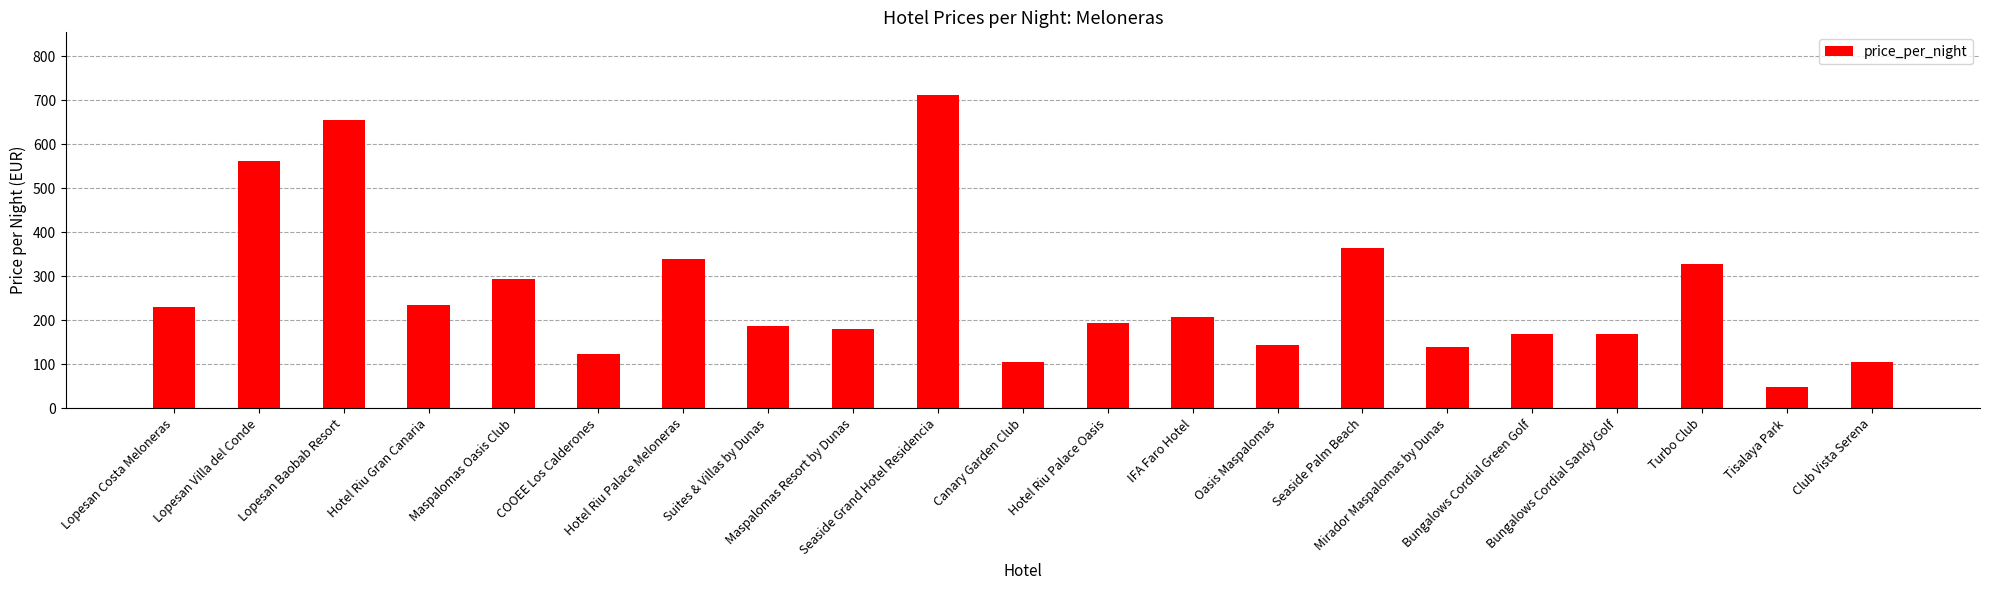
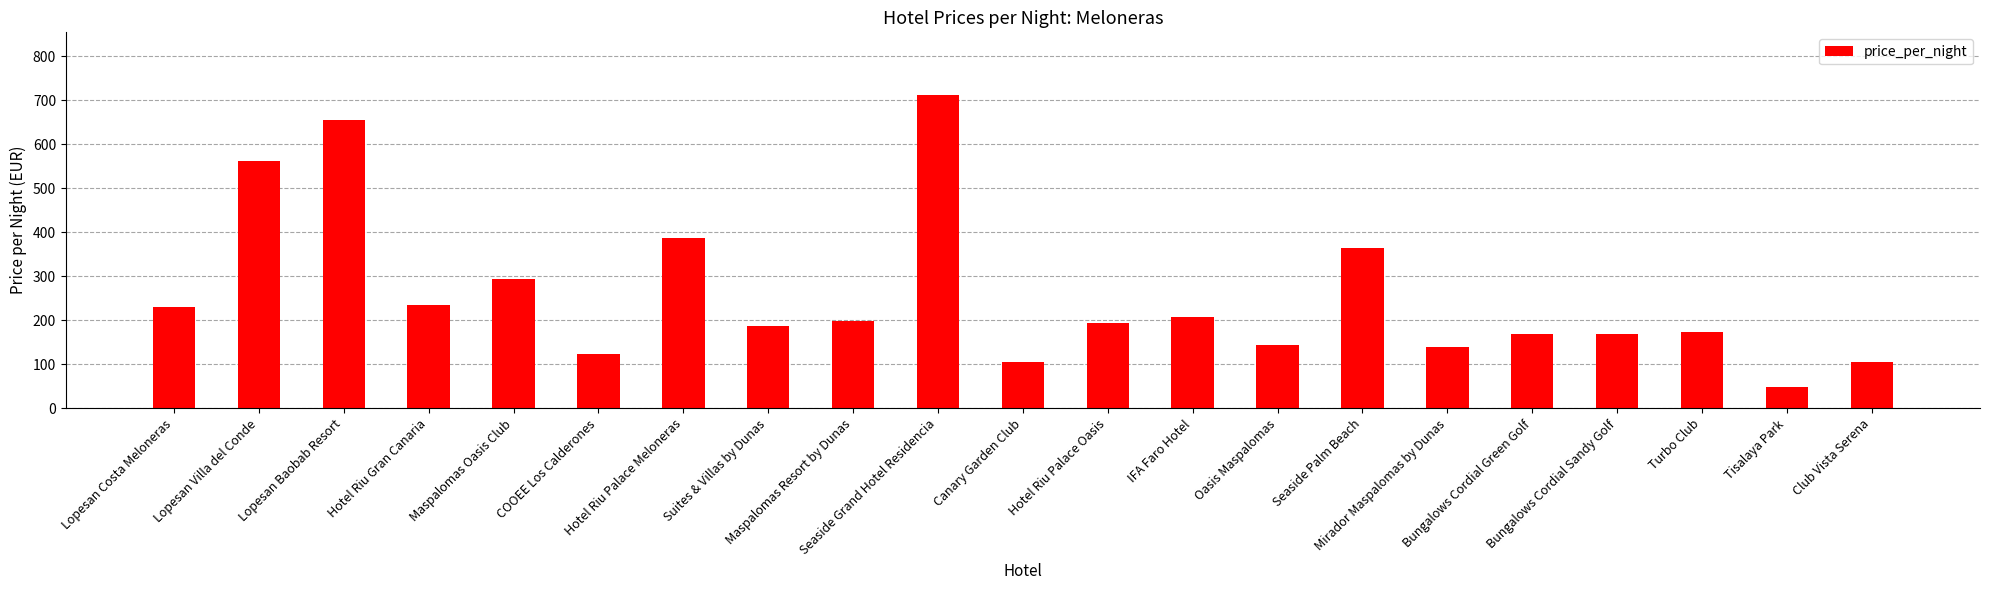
  {
    "Lopesan Costa Meloneras": 230,
    "Lopesan Villa del Conde": 560,
    "Lopesan Baobab Resort": 650,
    "Hotel Riu Gran Canaria": 230,
    "Maspalomas Oasis Club": 290,
    "COOEE Los Calderones": 120,
-   "Hotel Riu Palace Meloneras": 340,
+   "Hotel Riu Palace Meloneras": 390,
    "Suites & Villas by Dunas": 190,
-   "Maspalomas Resort by Dunas": 180,
+   "Maspalomas Resort by Dunas": 200,
    "Seaside Grand Hotel Residencia": 710,
    "Canary Garden Club": 100,
    "Hotel Riu Palace Oasis": 190,
    "IFA Faro Hotel": 210,
    "Oasis Maspalomas": 140,
    "Seaside Palm Beach": 360,
    "Mirador Maspalomas by Dunas": 140,
    "Bungalows Cordial Green Golf": 170,
    "Bungalows Cordial Sandy Golf": 170,
-   "Turbo Club": 330,
+   "Turbo Club": 170,
    "Tisalaya Park": 50,
    "Club Vista Serena": 110
  }
